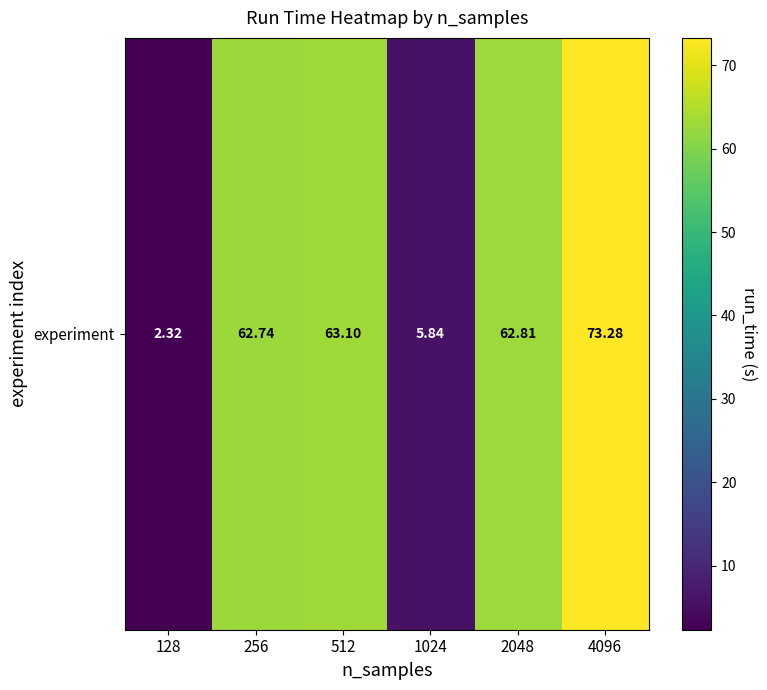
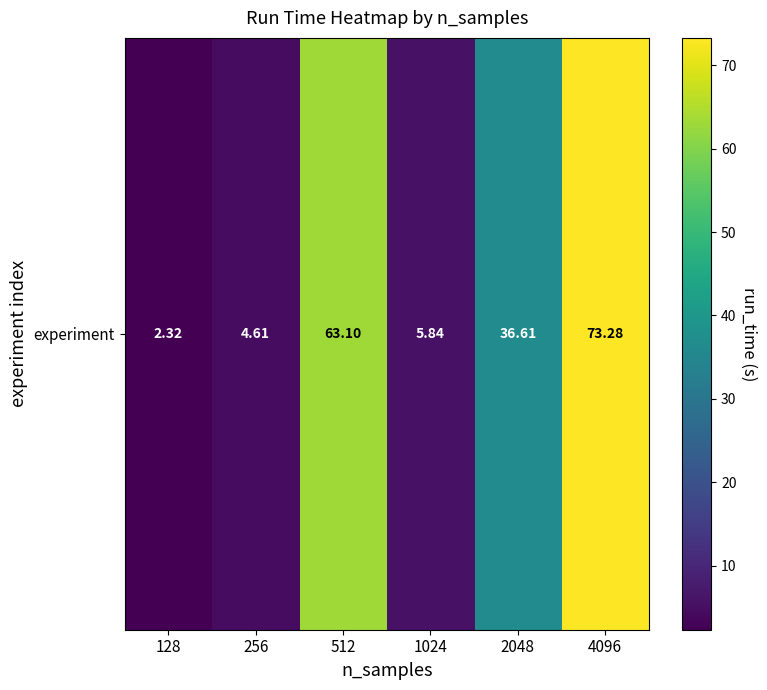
  {
    "experiment": {
      "128": 2.32,
-     "256": 62.74,
+     "256": 4.61,
      "512": 63.10,
      "1024": 5.84,
-     "2048": 62.81,
+     "2048": 36.61,
      "4096": 73.28
    }
  }
